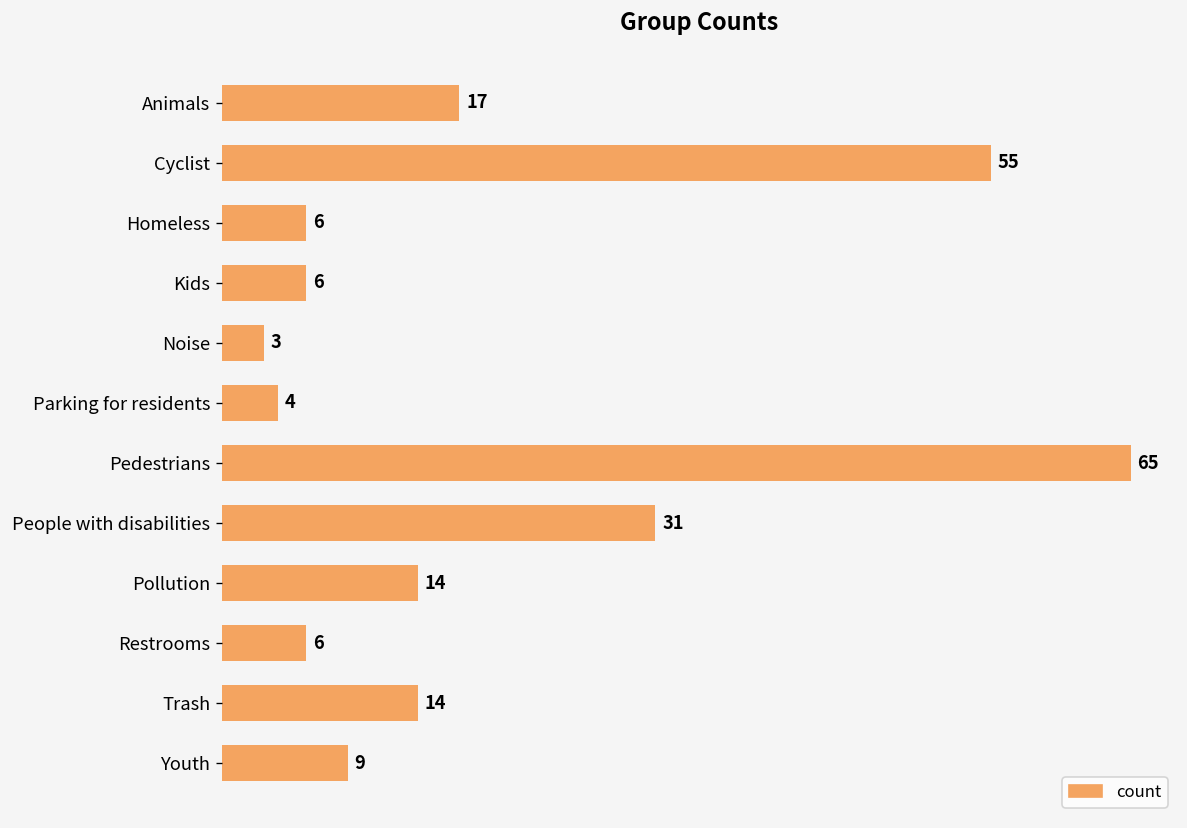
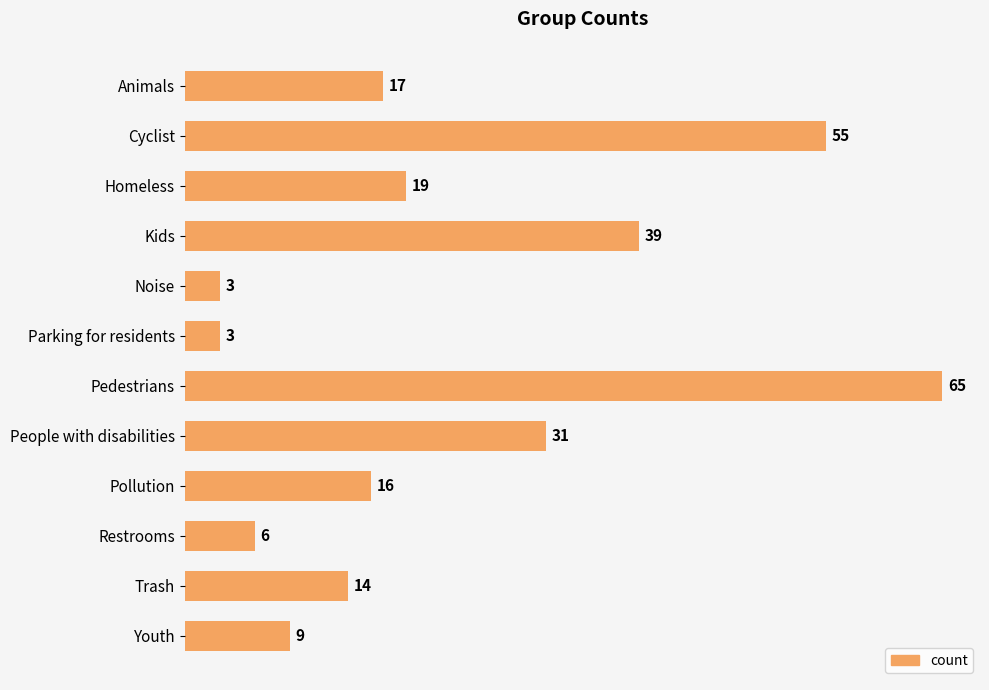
  {
    "Animals": 17,
    "Cyclist": 55,
-   "Homeless": 6,
-   "Kids": 6,
+   "Homeless": 19,
+   "Kids": 39,
    "Noise": 3,
-   "Parking for residents": 4,
+   "Parking for residents": 3,
    "Pedestrians": 65,
    "People with disabilities": 31,
-   "Pollution": 14,
+   "Pollution": 16,
    "Restrooms": 6,
    "Trash": 14,
    "Youth": 9
  }
